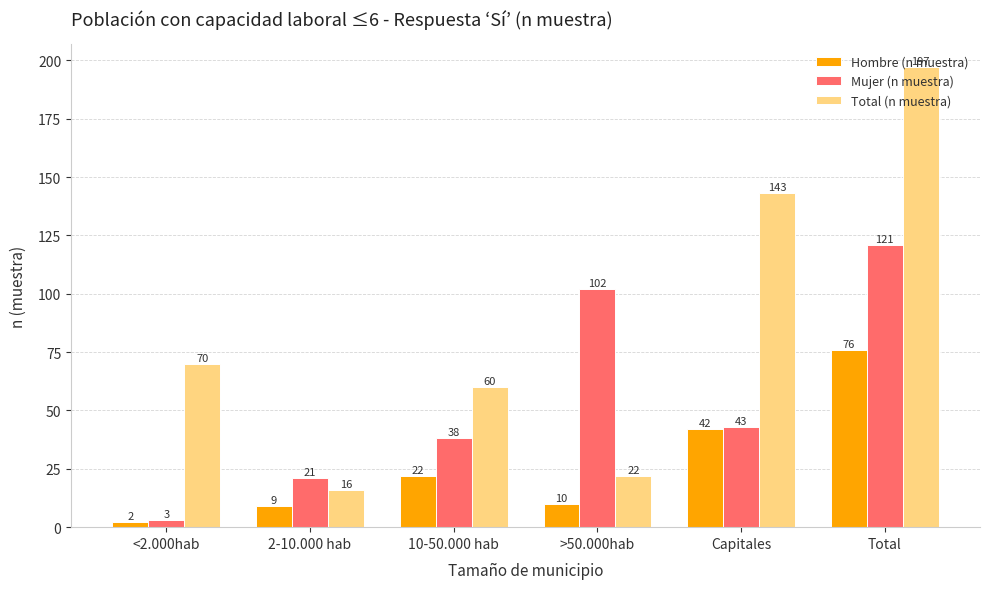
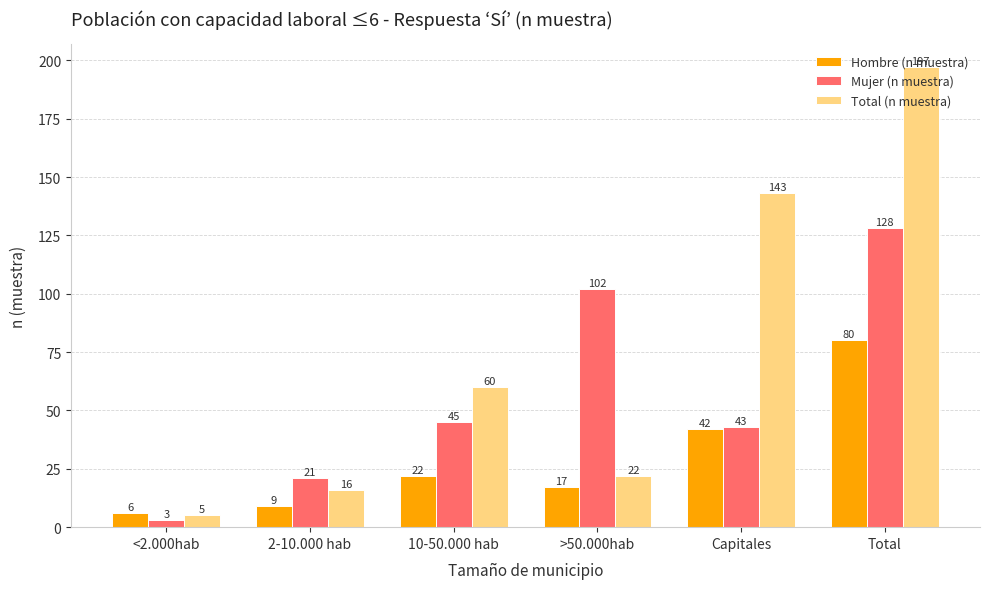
  {
    "Hombre (n muestra)": {
-     "<2.000hab": 2,
+     "<2.000hab": 6,
      "2-10.000 hab": 9,
      "10-50.000 hab": 22,
-     ">50.000hab": 10,
+     ">50.000hab": 17,
      "Capitales": 42,
-     "Total": 76
+     "Total": 80
    },
    "Mujer (n muestra)": {
      "<2.000hab": 3,
      "2-10.000 hab": 21,
-     "10-50.000 hab": 38,
+     "10-50.000 hab": 45,
      ">50.000hab": 102,
      "Capitales": 43,
-     "Total": 121
+     "Total": 128
    },
    "Total (n muestra)": {
-     "<2.000hab": 70,
+     "<2.000hab": 5,
      "2-10.000 hab": 16,
      "10-50.000 hab": 60,
      ">50.000hab": 22,
      "Capitales": 143,
      "Total": 197
    }
  }
